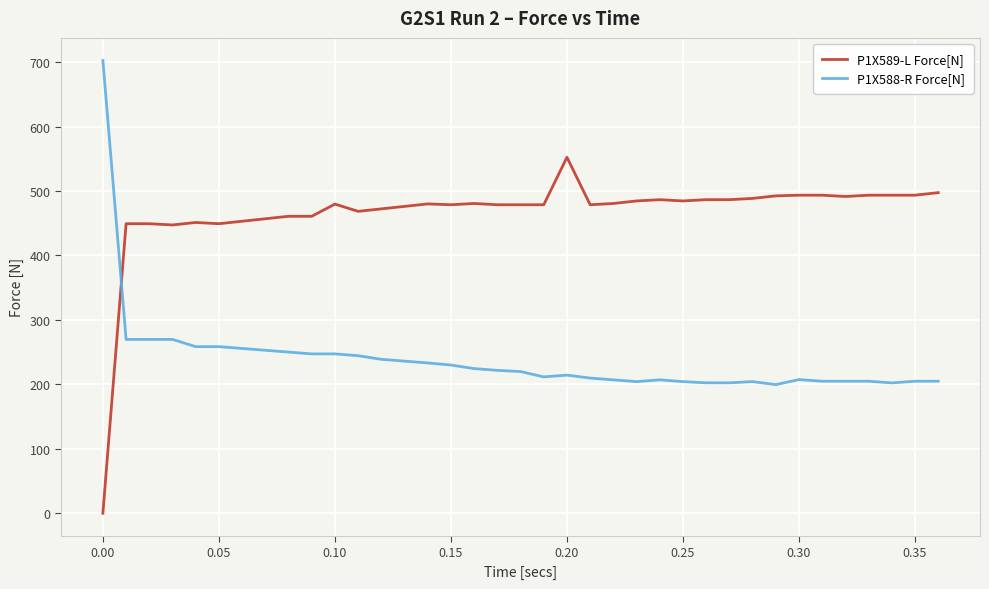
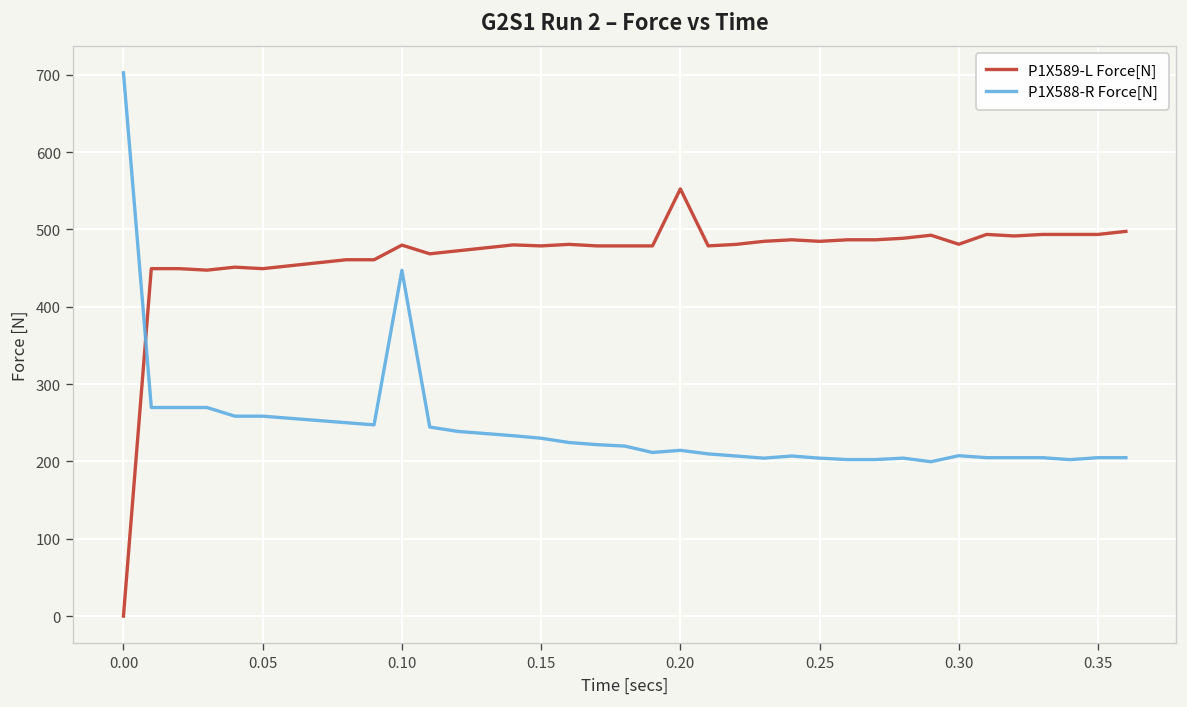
  {
    "P1X589-L Force[N]": {
      "0.00": 0,
      "0.05": 450,
      "0.10": 480,
      "0.15": 480,
      "0.20": 550,
      "0.25": 480,
-     "0.30": 490,
+     "0.30": 480,
      "0.35": 490
    },
    "P1X588-R Force[N]": {
      "0.00": 700,
      "0.05": 260,
-     "0.10": 250,
+     "0.10": 450,
      "0.15": 230,
      "0.20": 210,
      "0.25": 200,
      "0.30": 210,
      "0.35": 200
    }
  }
